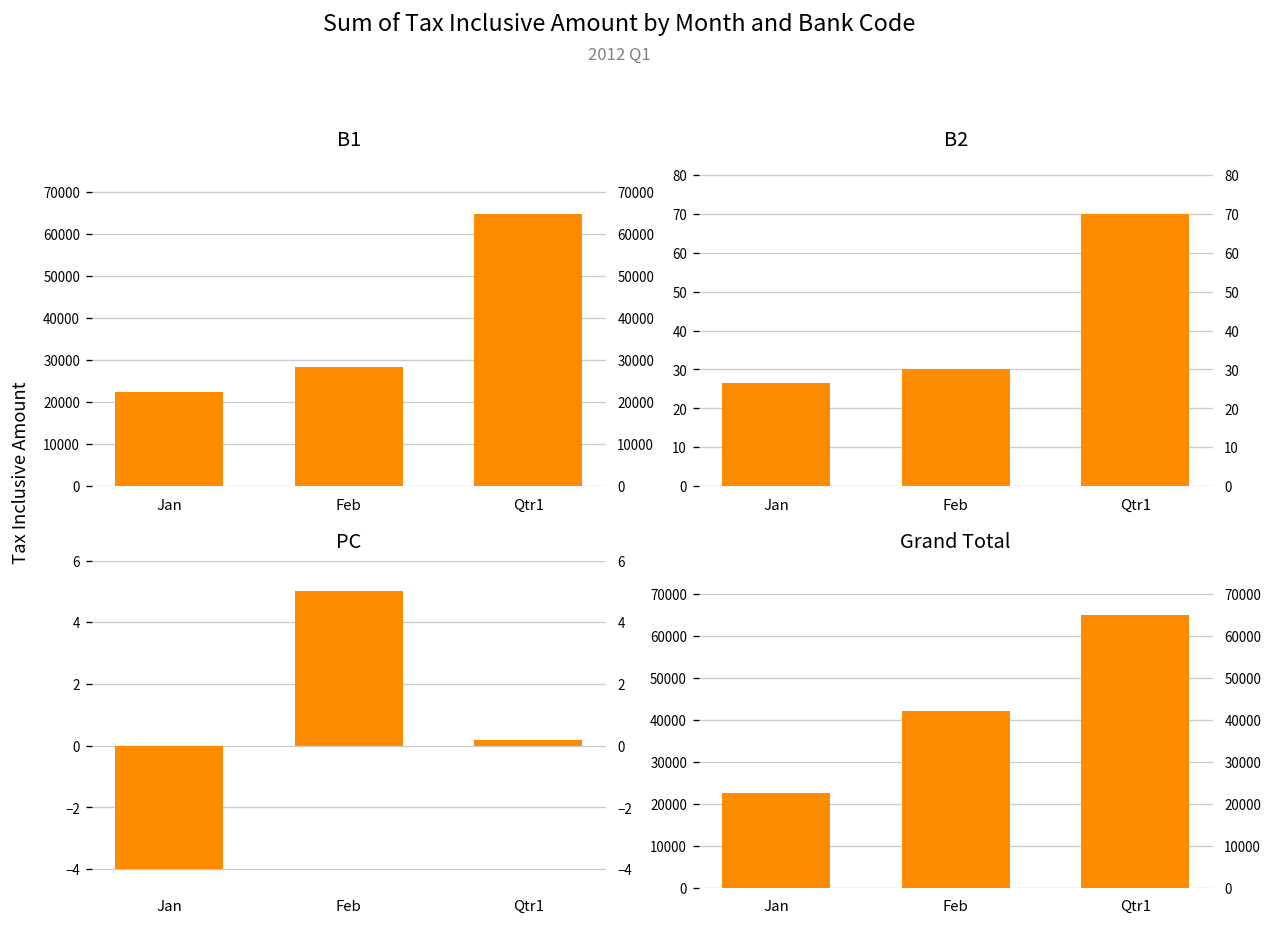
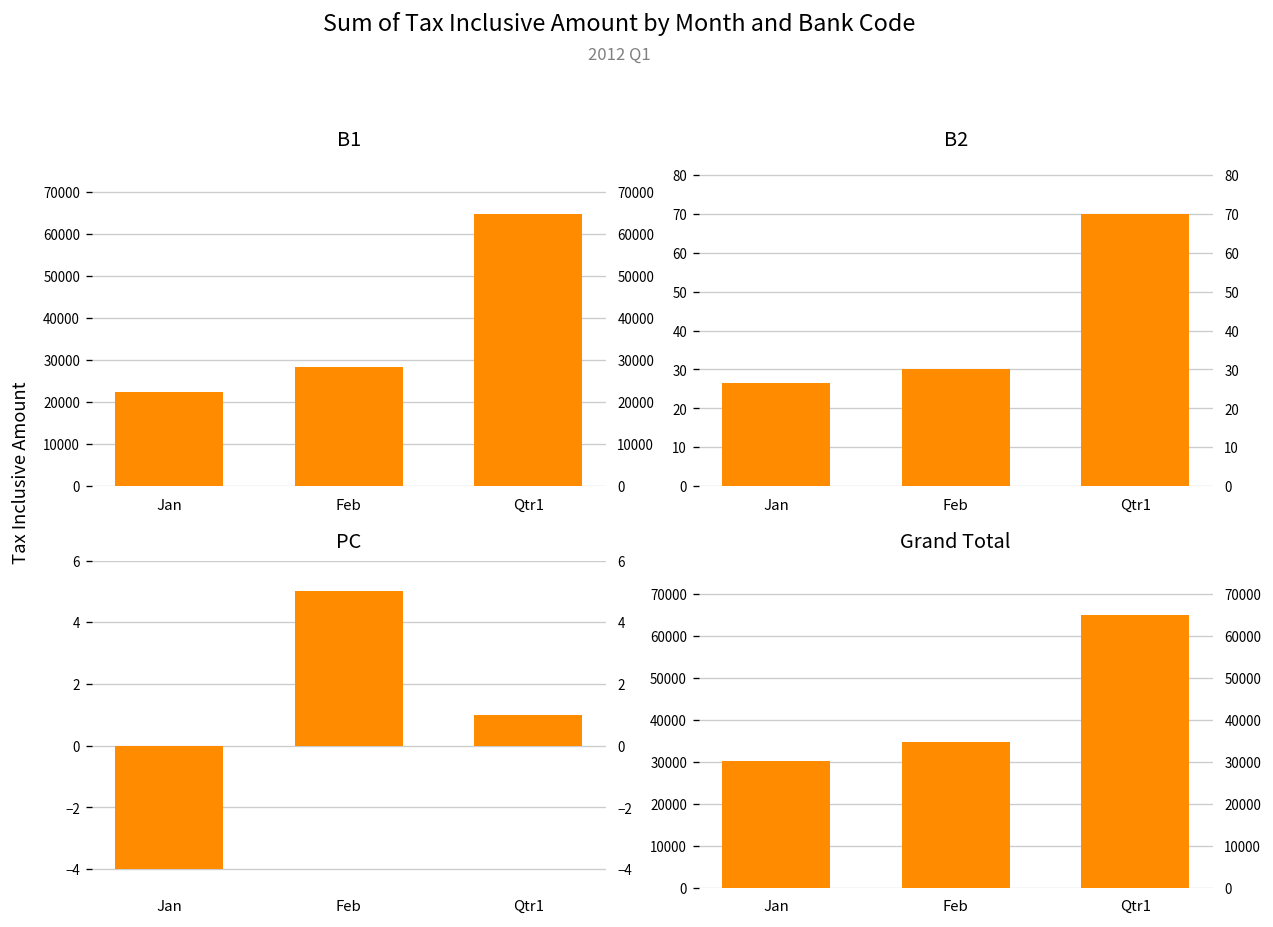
  {
    "B1": {
      "Jan": 23000,
      "Feb": 28000,
      "Qtr1": 65000
    },
    "B2": {
      "Jan": 27,
      "Feb": 30,
      "Qtr1": 70
    },
    "PC": {
      "Jan": -4.0,
      "Feb": 5.0,
-     "Qtr1": 0.2
+     "Qtr1": 1.0
    },
    "Grand Total": {
-     "Jan": 23000,
-     "Feb": 42000,
+     "Jan": 30000,
+     "Feb": 35000,
      "Qtr1": 65000
    }
  }
